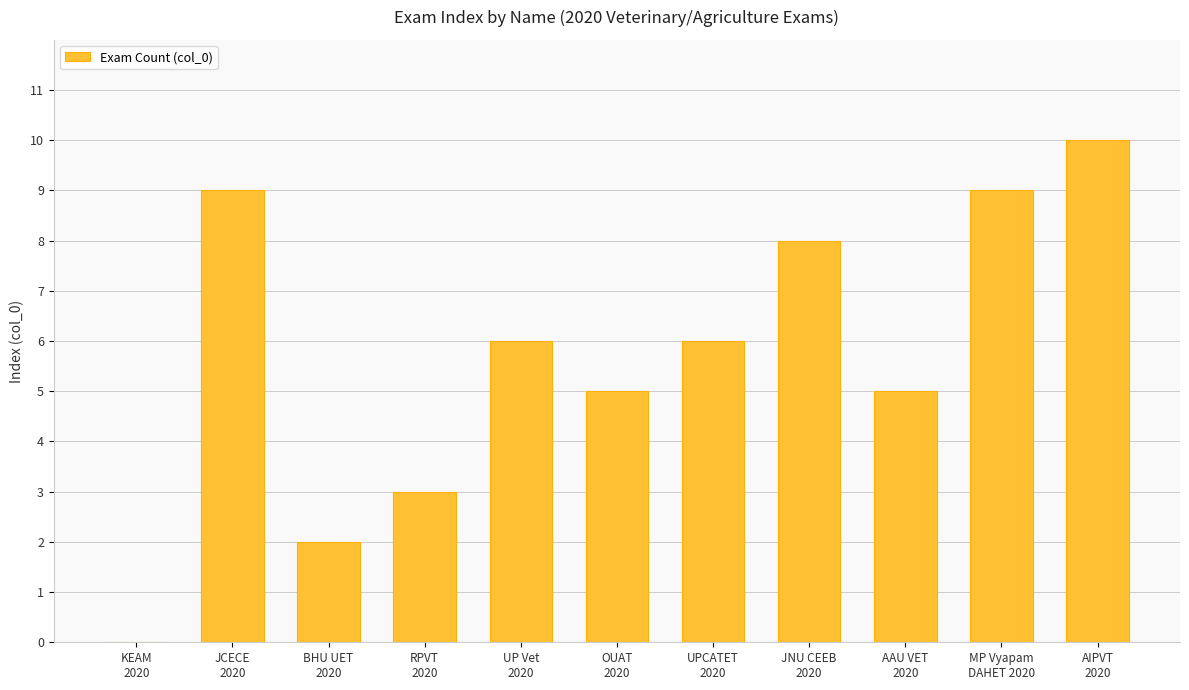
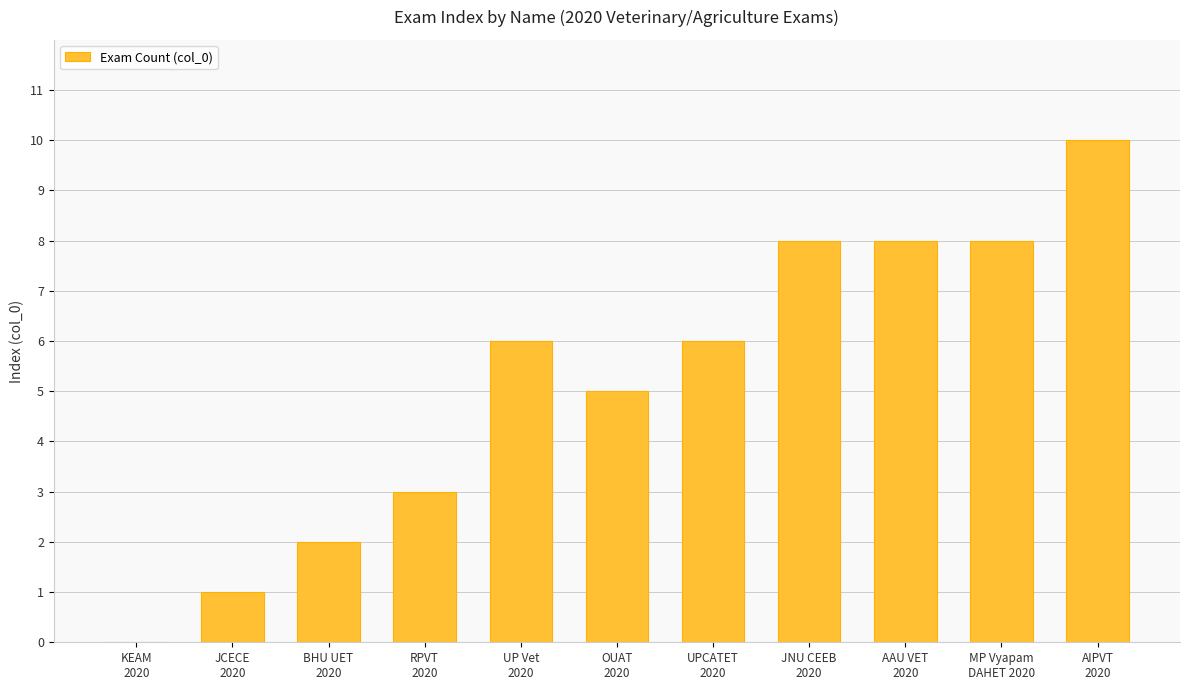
  {
    "KEAM 2020": 0,
-   "JCECE 2020": 9,
+   "JCECE 2020": 1,
    "BHU UET 2020": 2,
    "RPVT 2020": 3,
    "UP Vet 2020": 6,
    "OUAT 2020": 5,
    "UPCATET 2020": 6,
    "JNU CEEB 2020": 8,
-   "AAU VET 2020": 5,
-   "MP Vyapam DAHET 2020": 9,
+   "AAU VET 2020": 8,
+   "MP Vyapam DAHET 2020": 8,
    "AIPVT 2020": 10
  }
